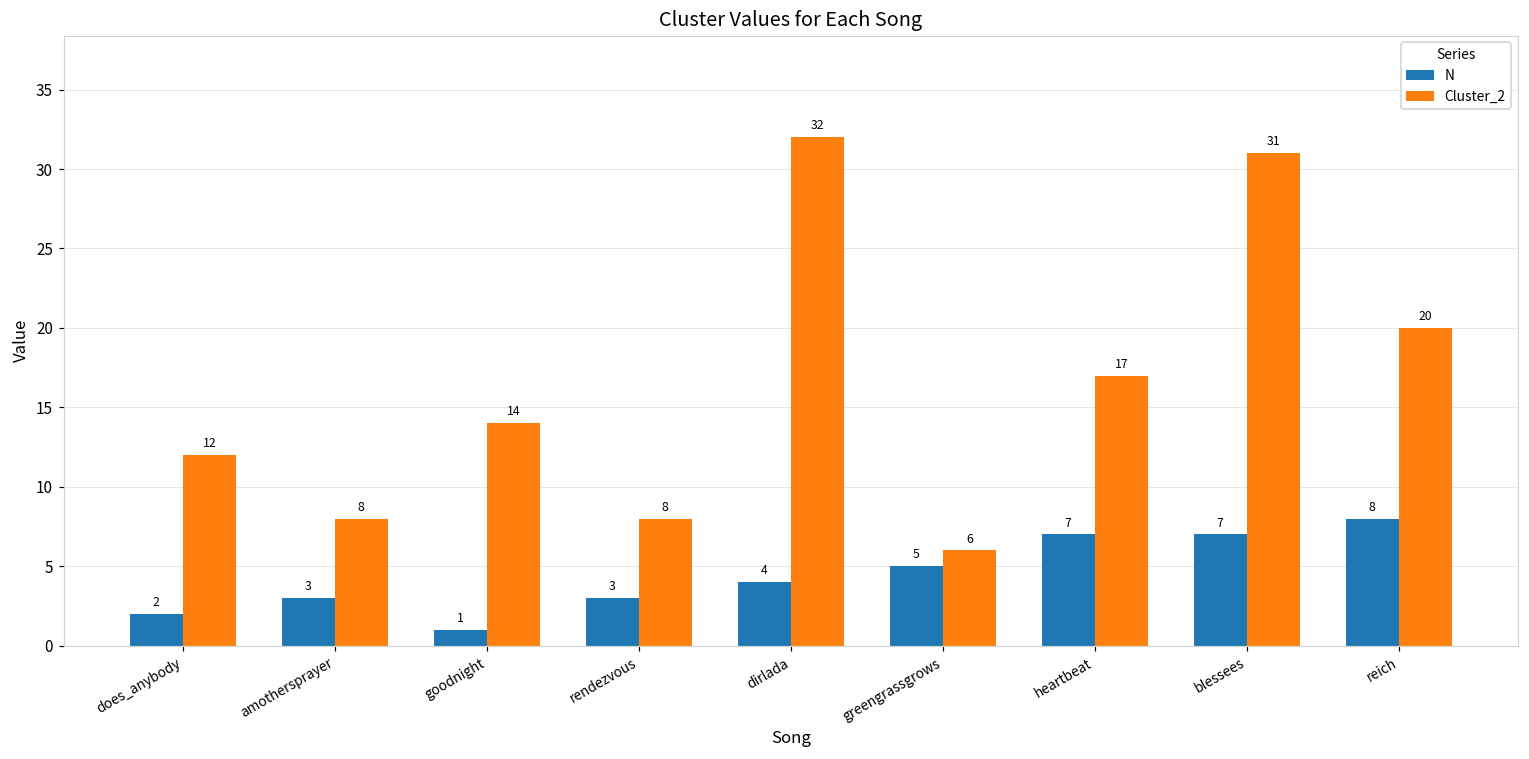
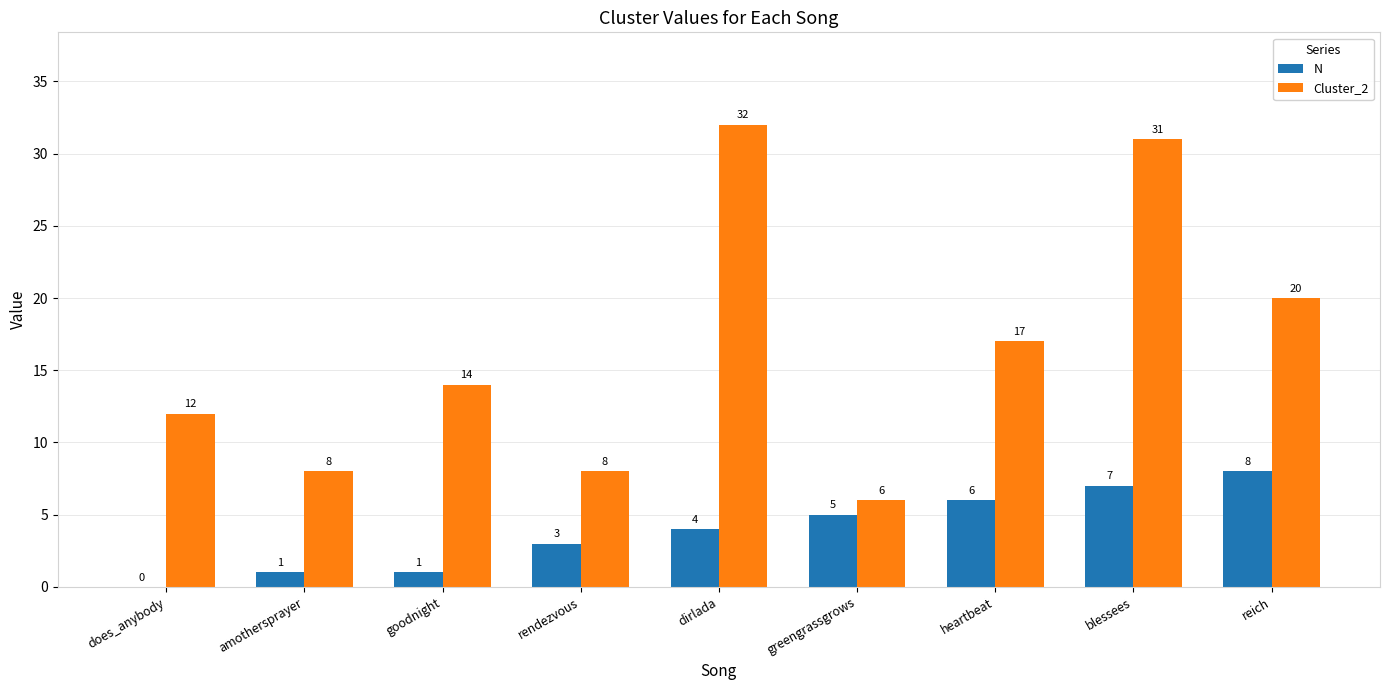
  {
    "N": {
-     "does_anybody": 2,
-     "amothersprayer": 3,
+     "does_anybody": 0,
+     "amothersprayer": 1,
      "goodnight": 1,
      "rendezvous": 3,
      "dirlada": 4,
      "greengrassgrows": 5,
-     "heartbeat": 7,
+     "heartbeat": 6,
      "blessees": 7,
      "reich": 8
    },
    "Cluster_2": {
      "does_anybody": 12,
      "amothersprayer": 8,
      "goodnight": 14,
      "rendezvous": 8,
      "dirlada": 32,
      "greengrassgrows": 6,
      "heartbeat": 17,
      "blessees": 31,
      "reich": 20
    }
  }
